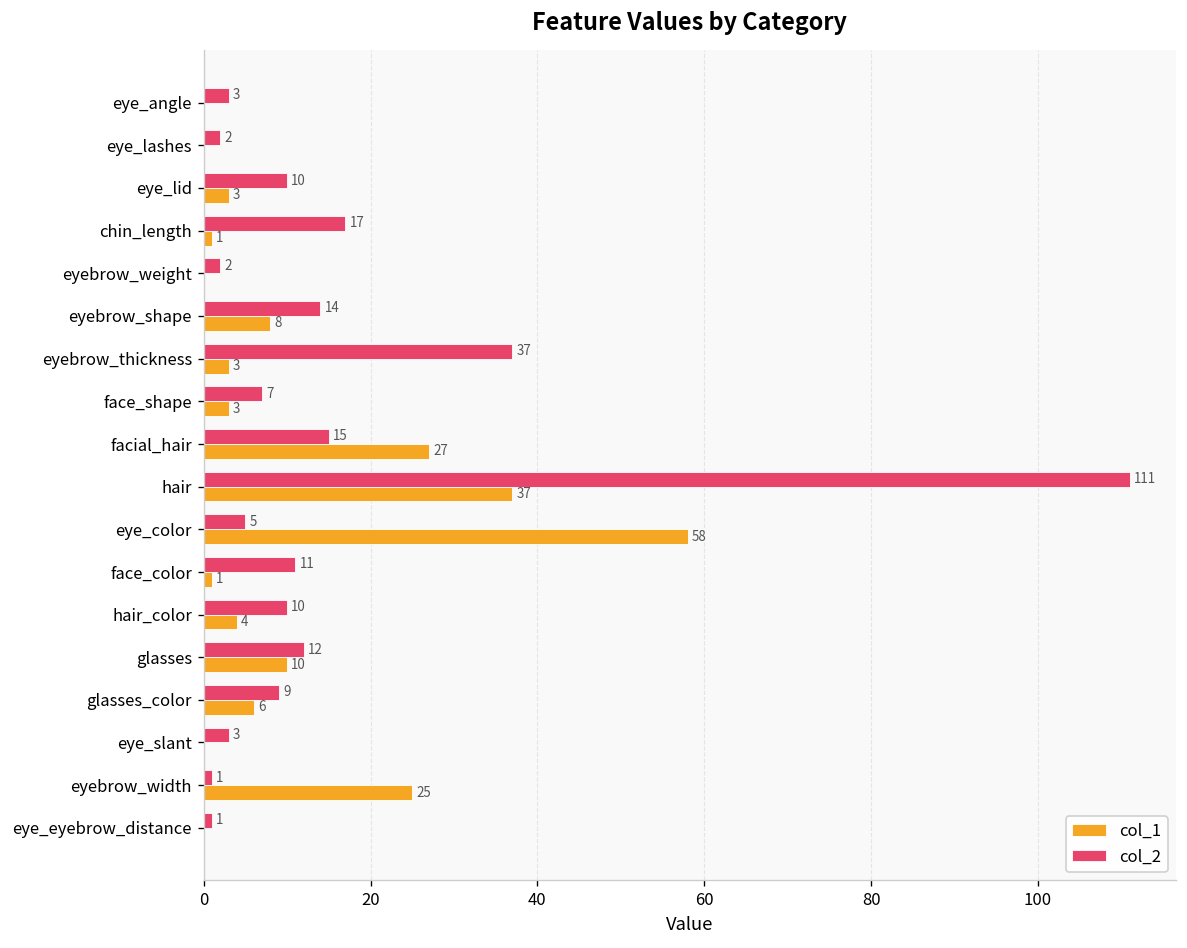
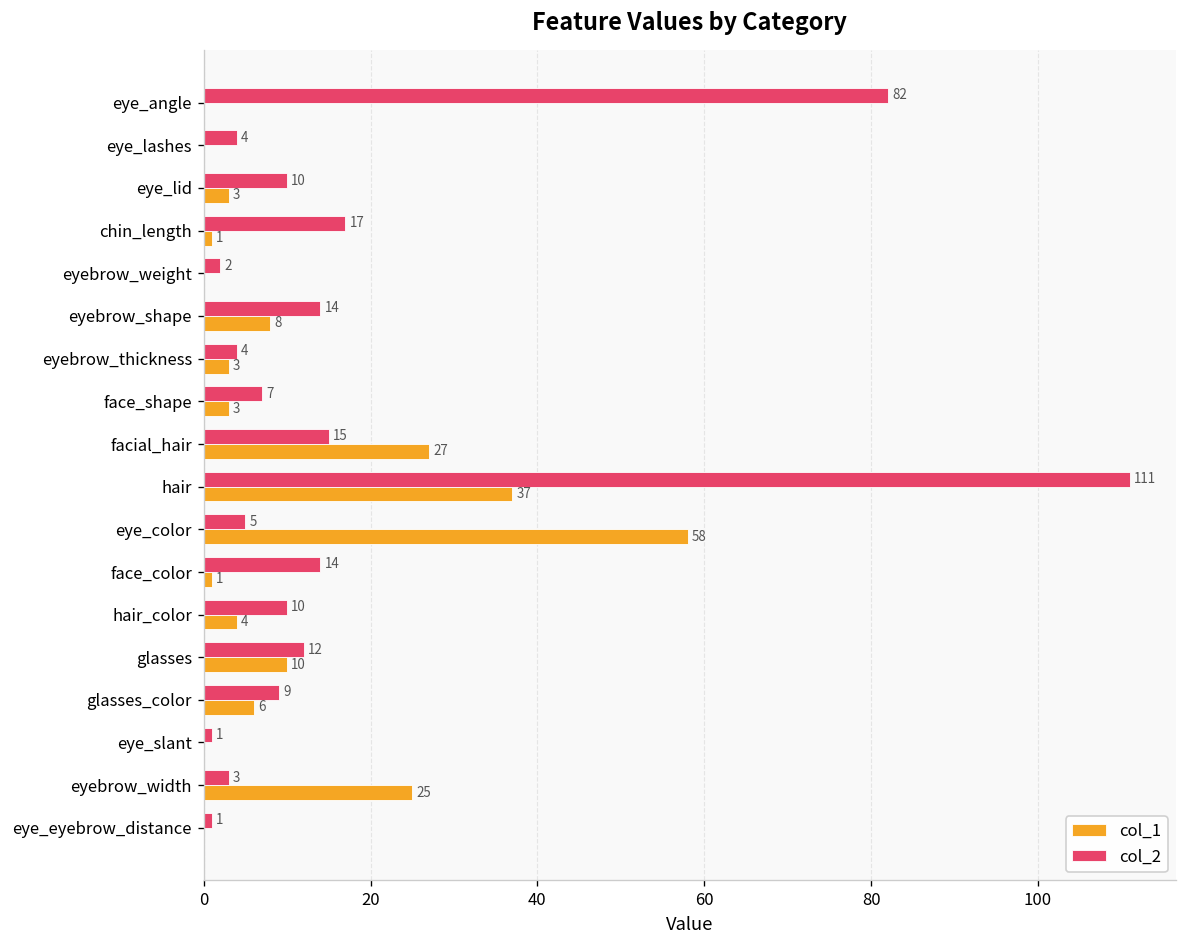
  {
    "col_1": {
      "eye_lid": 3,
      "chin_length": 1,
      "eyebrow_shape": 8,
      "eyebrow_thickness": 3,
      "face_shape": 3,
      "facial_hair": 27,
      "hair": 37,
      "eye_color": 58,
      "face_color": 1,
      "hair_color": 4,
      "glasses": 10,
      "glasses_color": 6,
      "eyebrow_width": 25
    },
    "col_2": {
-     "eye_angle": 3,
-     "eye_lashes": 2,
+     "eye_angle": 82,
+     "eye_lashes": 4,
      "eye_lid": 10,
      "chin_length": 17,
      "eyebrow_weight": 2,
      "eyebrow_shape": 14,
-     "eyebrow_thickness": 37,
+     "eyebrow_thickness": 4,
      "face_shape": 7,
      "facial_hair": 15,
      "hair": 111,
      "eye_color": 5,
-     "face_color": 11,
+     "face_color": 14,
      "hair_color": 10,
      "glasses": 12,
      "glasses_color": 9,
-     "eye_slant": 3,
-     "eyebrow_width": 1,
+     "eye_slant": 1,
+     "eyebrow_width": 3,
      "eye_eyebrow_distance": 1
    }
  }
